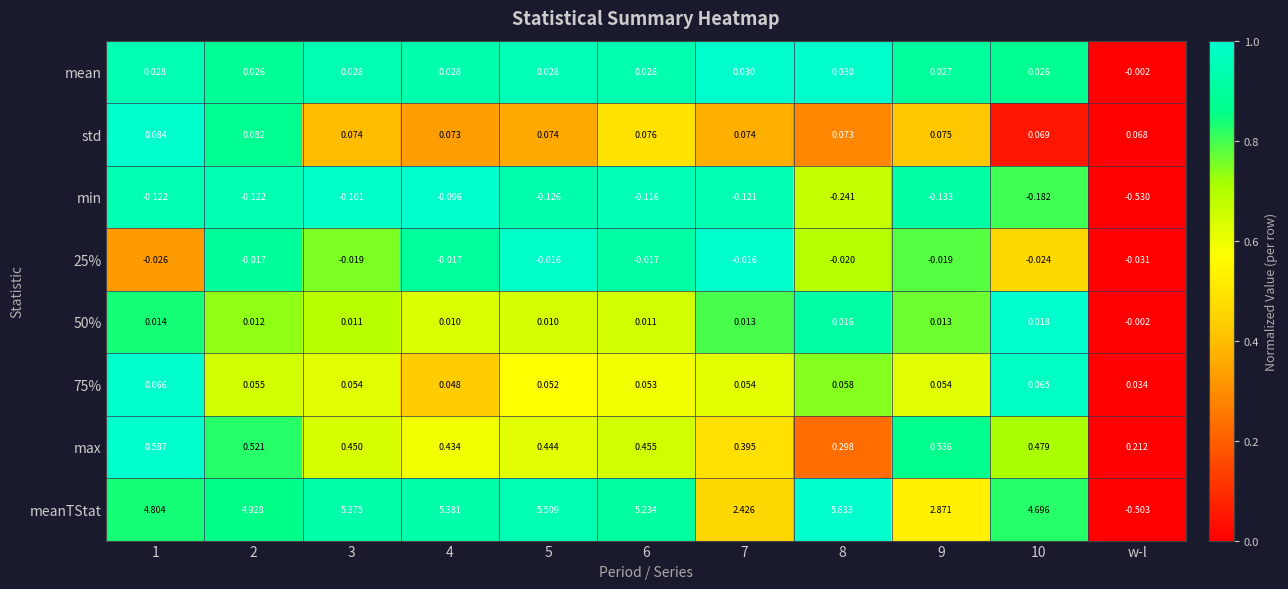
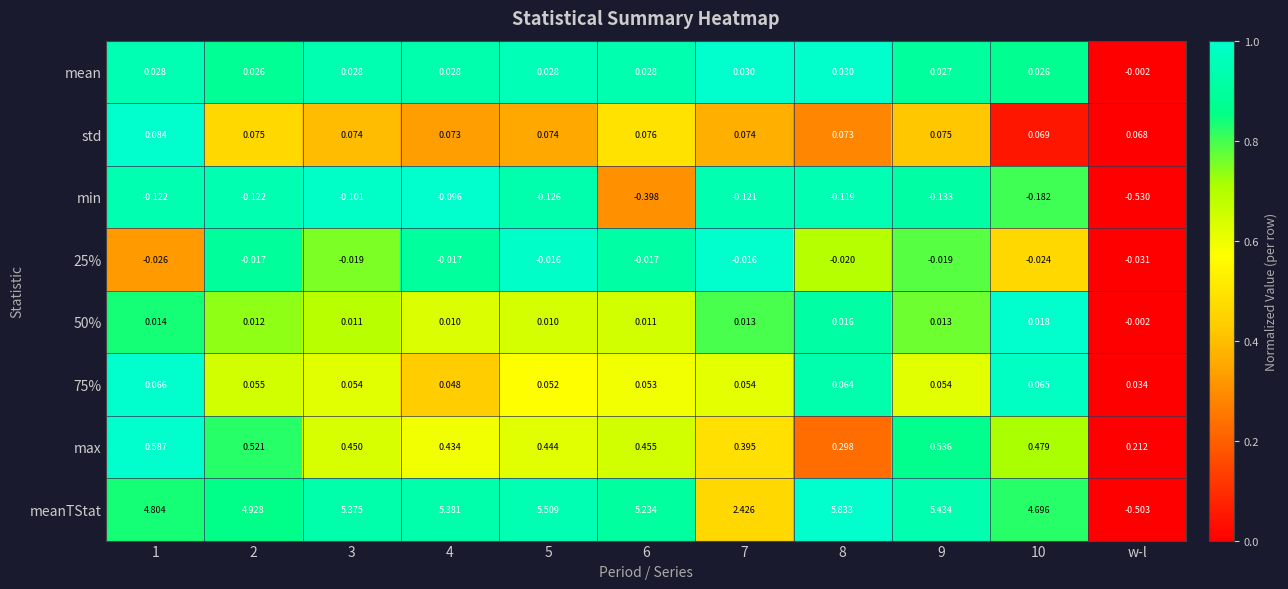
  {
    "mean": {
      "1": 0.028,
      "2": 0.026,
      "3": 0.028,
      "4": 0.028,
      "5": 0.028,
      "6": 0.028,
      "7": 0.030,
      "8": 0.030,
      "9": 0.027,
      "10": 0.026,
      "w-l": -0.002
    },
    "std": {
      "1": 0.084,
-     "2": 0.082,
+     "2": 0.075,
      "3": 0.074,
      "4": 0.073,
      "5": 0.074,
      "6": 0.076,
      "7": 0.074,
      "8": 0.073,
      "9": 0.075,
      "10": 0.069,
      "w-l": 0.068
    },
    "min": {
      "1": -0.122,
      "2": -0.122,
      "3": -0.101,
      "4": -0.096,
      "5": -0.126,
-     "6": -0.116,
+     "6": -0.398,
      "7": -0.121,
-     "8": -0.241,
+     "8": -0.119,
      "9": -0.133,
      "10": -0.182,
      "w-l": -0.530
    },
    "25%": {
      "1": -0.026,
      "2": -0.017,
      "3": -0.019,
      "4": -0.017,
      "5": -0.016,
      "6": -0.017,
      "7": -0.016,
      "8": -0.020,
      "9": -0.019,
      "10": -0.024,
      "w-l": -0.031
    },
    "50%": {
      "1": 0.014,
      "2": 0.012,
      "3": 0.011,
      "4": 0.010,
      "5": 0.010,
      "6": 0.011,
      "7": 0.013,
      "8": 0.016,
      "9": 0.013,
      "10": 0.018,
      "w-l": -0.002
    },
    "75%": {
      "1": 0.066,
      "2": 0.055,
      "3": 0.054,
      "4": 0.048,
      "5": 0.052,
      "6": 0.053,
      "7": 0.054,
-     "8": 0.058,
+     "8": 0.064,
      "9": 0.054,
      "10": 0.065,
      "w-l": 0.034
    },
    "max": {
      "1": 0.587,
      "2": 0.521,
      "3": 0.450,
      "4": 0.434,
      "5": 0.444,
      "6": 0.455,
      "7": 0.395,
      "8": 0.298,
      "9": 0.536,
      "10": 0.479,
      "w-l": 0.212
    },
    "meanTStat": {
      "1": 4.804,
      "2": 4.928,
      "3": 5.375,
      "4": 5.381,
      "5": 5.509,
      "6": 5.234,
      "7": 2.426,
      "8": 5.833,
-     "9": 2.871,
+     "9": 5.434,
      "10": 4.696,
      "w-l": -0.503
    }
  }
